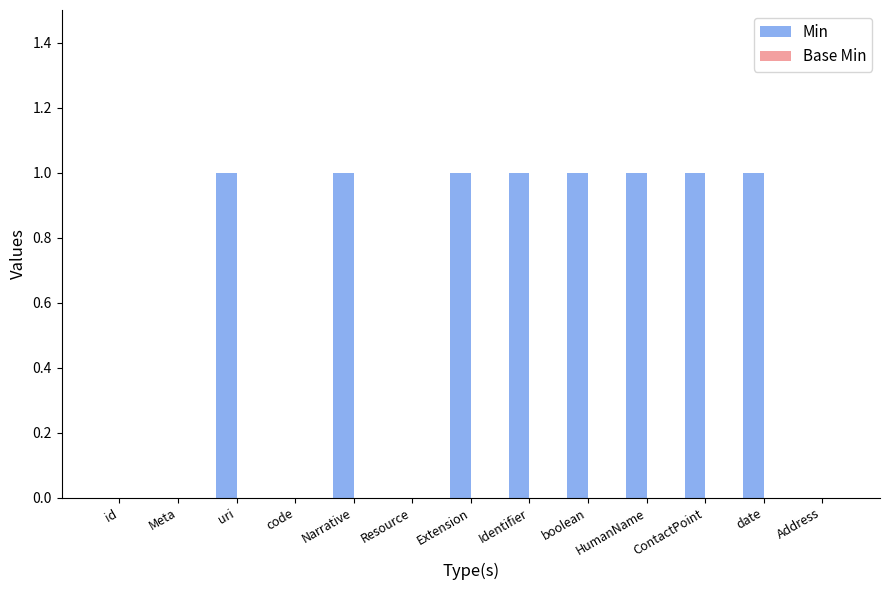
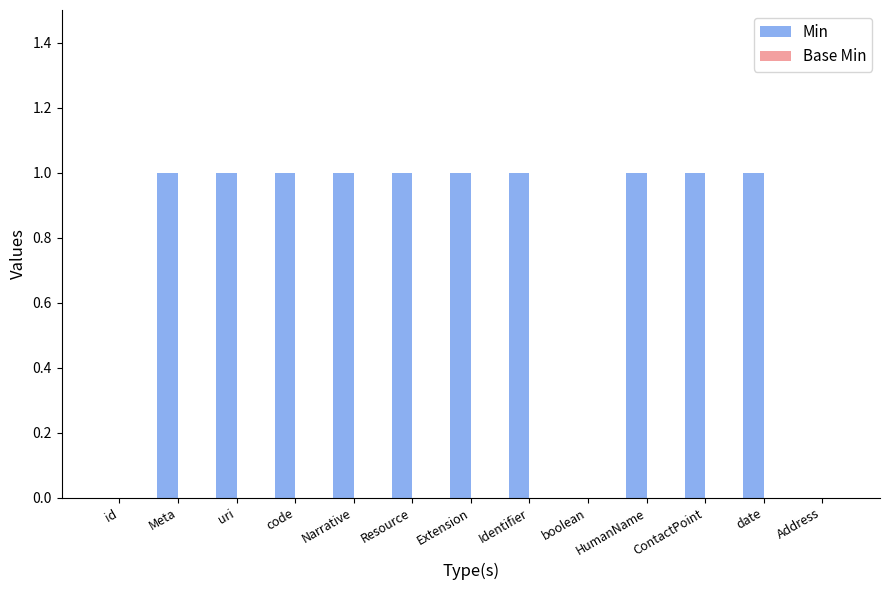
  {
    "Min": {
      "id": 0,
-     "Meta": 0,
+     "Meta": 1,
      "uri": 1,
-     "code": 0,
+     "code": 1,
      "Narrative": 1,
-     "Resource": 0,
+     "Resource": 1,
      "Extension": 1,
      "Identifier": 1,
-     "boolean": 1,
+     "boolean": 0,
      "HumanName": 1,
      "ContactPoint": 1,
      "date": 1,
      "Address": 0
    },
    "Base Min": {
      "id": 0,
      "Meta": 0,
      "uri": 0,
      "code": 0,
      "Narrative": 0,
      "Resource": 0,
      "Extension": 0,
      "Identifier": 0,
      "boolean": 0,
      "HumanName": 0,
      "ContactPoint": 0,
      "date": 0,
      "Address": 0
    }
  }
